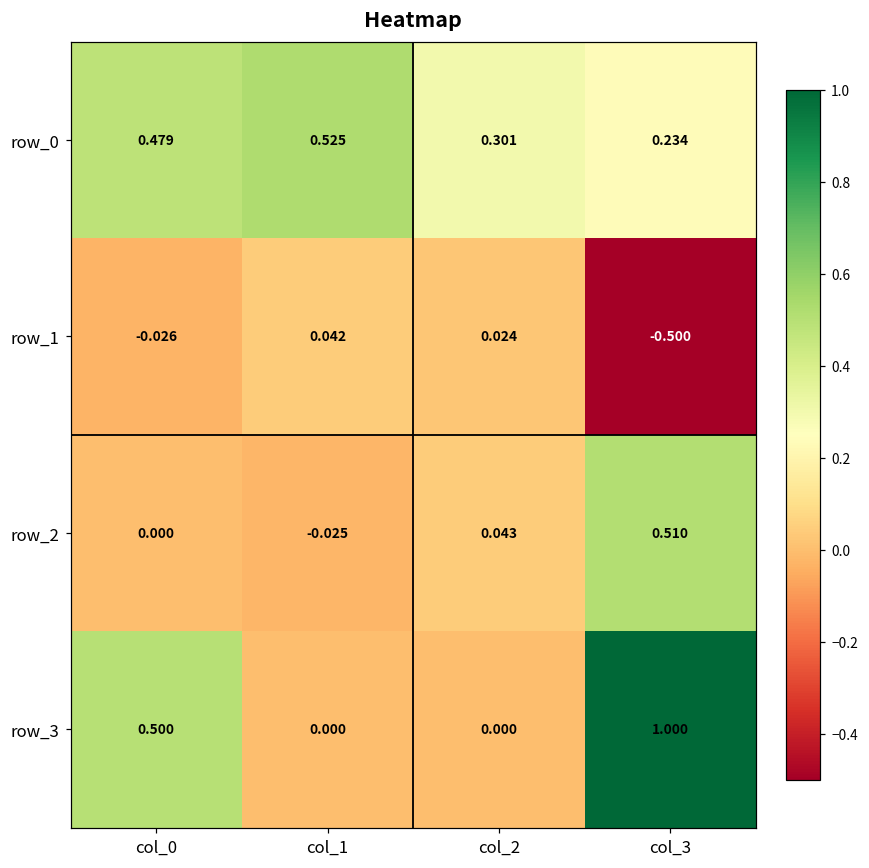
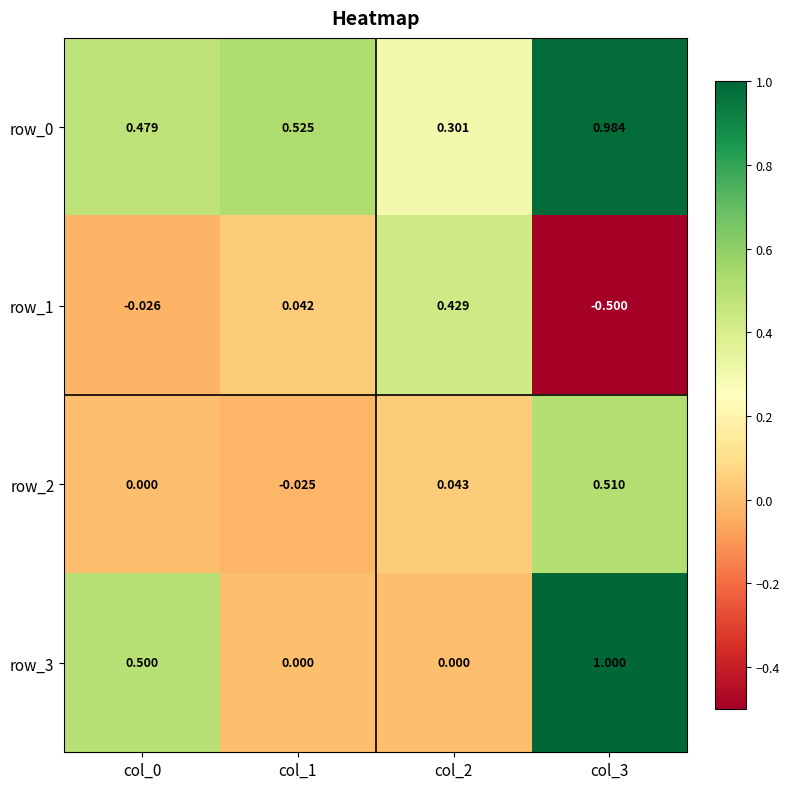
  {
    "row_0": {
      "col_0": 0.479,
      "col_1": 0.525,
      "col_2": 0.301,
-     "col_3": 0.234
+     "col_3": 0.984
    },
    "row_1": {
      "col_0": -0.026,
      "col_1": 0.042,
-     "col_2": 0.024,
+     "col_2": 0.429,
      "col_3": -0.500
    },
    "row_2": {
      "col_0": 0.000,
      "col_1": -0.025,
      "col_2": 0.043,
      "col_3": 0.510
    },
    "row_3": {
      "col_0": 0.500,
      "col_1": 0.000,
      "col_2": 0.000,
      "col_3": 1.000
    }
  }
